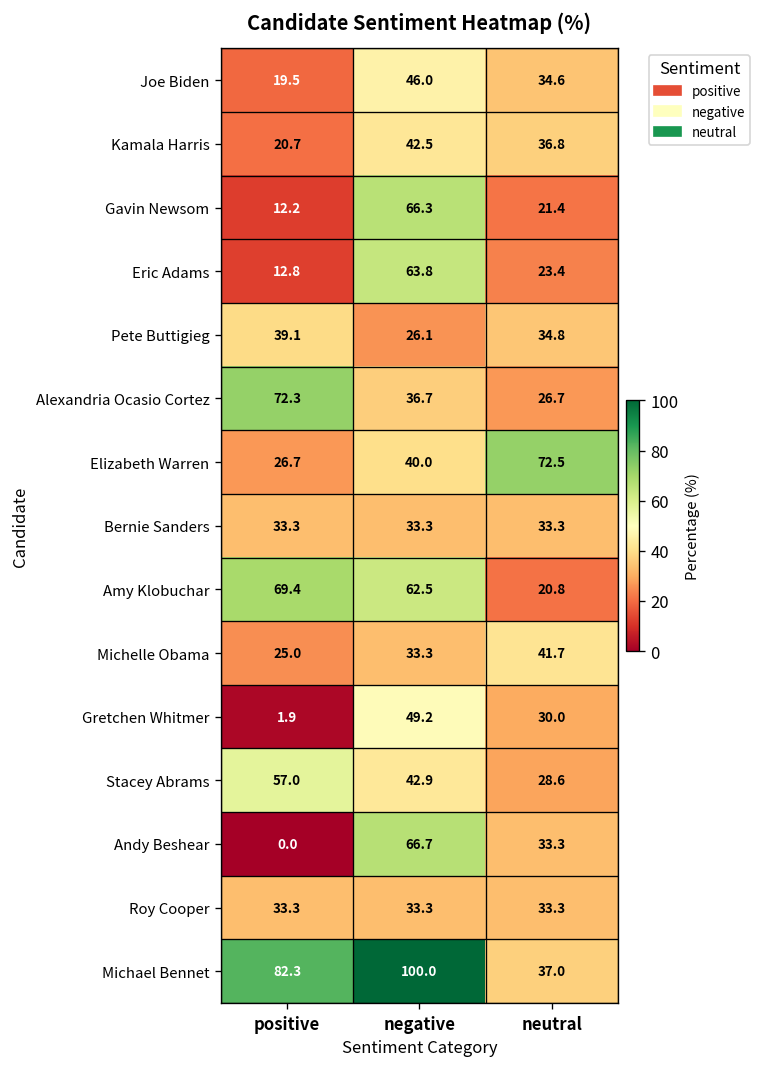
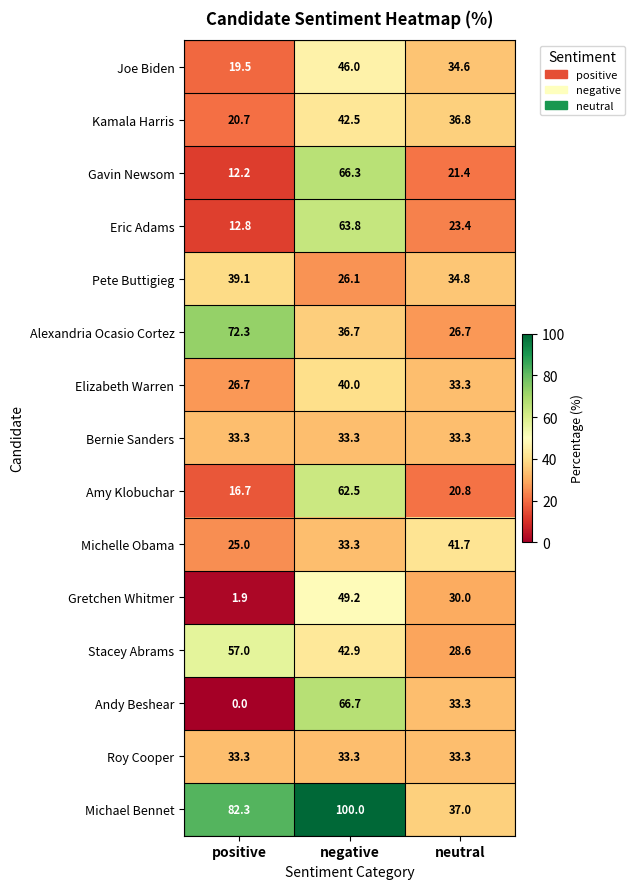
  {
    "Joe Biden": {
      "positive": 19.5,
      "negative": 46.0,
      "neutral": 34.6
    },
    "Kamala Harris": {
      "positive": 20.7,
      "negative": 42.5,
      "neutral": 36.8
    },
    "Gavin Newsom": {
      "positive": 12.2,
      "negative": 66.3,
      "neutral": 21.4
    },
    "Eric Adams": {
      "positive": 12.8,
      "negative": 63.8,
      "neutral": 23.4
    },
    "Pete Buttigieg": {
      "positive": 39.1,
      "negative": 26.1,
      "neutral": 34.8
    },
    "Alexandria Ocasio Cortez": {
      "positive": 72.3,
      "negative": 36.7,
      "neutral": 26.7
    },
    "Elizabeth Warren": {
      "positive": 26.7,
      "negative": 40.0,
-     "neutral": 72.5
+     "neutral": 33.3
    },
    "Bernie Sanders": {
      "positive": 33.3,
      "negative": 33.3,
      "neutral": 33.3
    },
    "Amy Klobuchar": {
-     "positive": 69.4,
+     "positive": 16.7,
      "negative": 62.5,
      "neutral": 20.8
    },
    "Michelle Obama": {
      "positive": 25.0,
      "negative": 33.3,
      "neutral": 41.7
    },
    "Gretchen Whitmer": {
      "positive": 1.9,
      "negative": 49.2,
      "neutral": 30.0
    },
    "Stacey Abrams": {
      "positive": 57.0,
      "negative": 42.9,
      "neutral": 28.6
    },
    "Andy Beshear": {
      "positive": 0.0,
      "negative": 66.7,
      "neutral": 33.3
    },
    "Roy Cooper": {
      "positive": 33.3,
      "negative": 33.3,
      "neutral": 33.3
    },
    "Michael Bennet": {
      "positive": 82.3,
      "negative": 100.0,
      "neutral": 37.0
    }
  }
